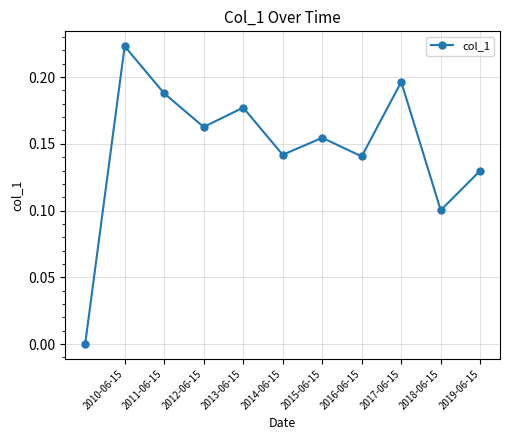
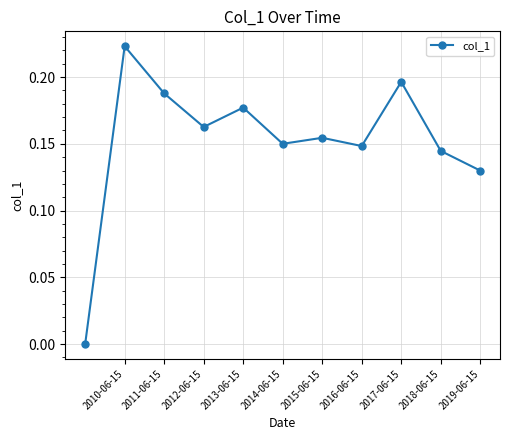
  {
    "2010-06-15": 0.223,
    "2011-06-15": 0.188,
    "2012-06-15": 0.163,
    "2013-06-15": 0.177,
-   "2014-06-15": 0.142,
+   "2014-06-15": 0.150,
    "2015-06-15": 0.155,
-   "2016-06-15": 0.141,
+   "2016-06-15": 0.148,
    "2017-06-15": 0.196,
-   "2018-06-15": 0.100,
+   "2018-06-15": 0.145,
    "2019-06-15": 0.130
  }
